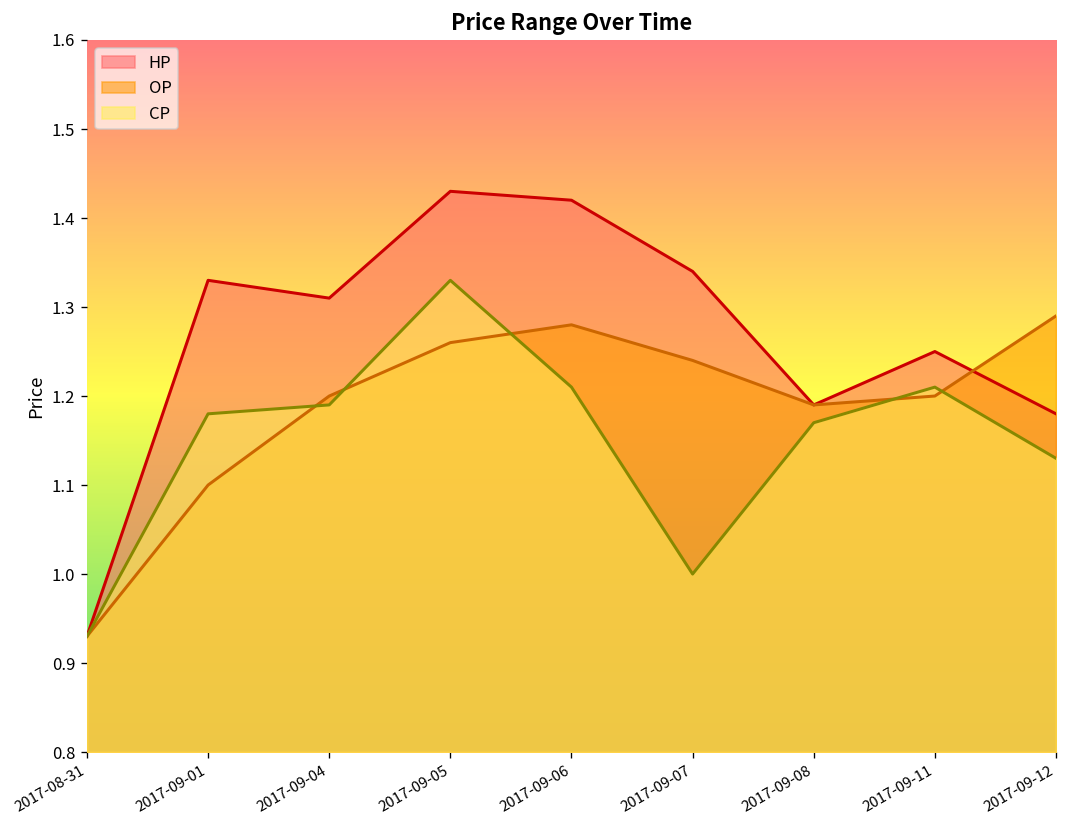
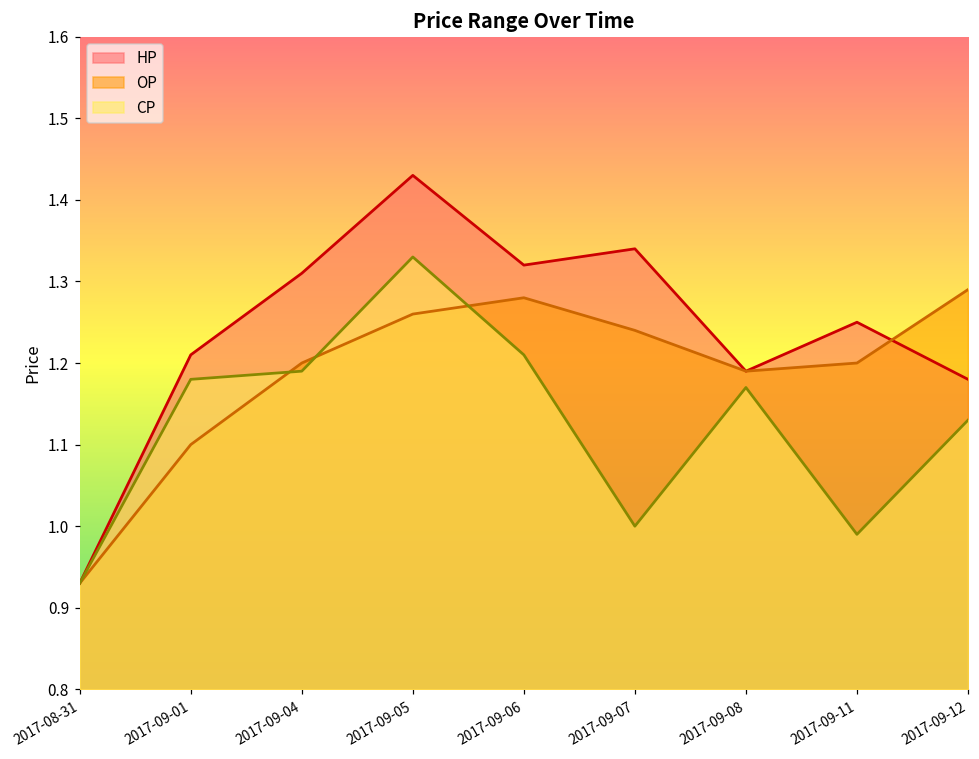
  {
    "HP": {
-     "2017-09-01": 1.33,
+     "2017-09-01": 1.21,
      "2017-09-04": 1.31,
      "2017-09-05": 1.43,
-     "2017-09-06": 1.42,
+     "2017-09-06": 1.32,
      "2017-09-07": 1.34,
      "2017-09-11": 1.25,
      "2017-09-12": 1.18
    },
    "OP": {
      "2017-09-01": 1.10,
      "2017-09-04": 1.20,
      "2017-09-05": 1.26,
      "2017-09-06": 1.28,
      "2017-09-07": 1.24,
      "2017-09-11": 1.20,
      "2017-09-12": 1.29
    },
    "CP": {
      "2017-09-01": 1.18,
      "2017-09-04": 1.19,
      "2017-09-05": 1.33,
      "2017-09-06": 1.21,
      "2017-09-07": 1.00,
      "2017-09-08": 1.17,
-     "2017-09-11": 1.21,
+     "2017-09-11": 0.99,
      "2017-09-12": 1.13
    }
  }
